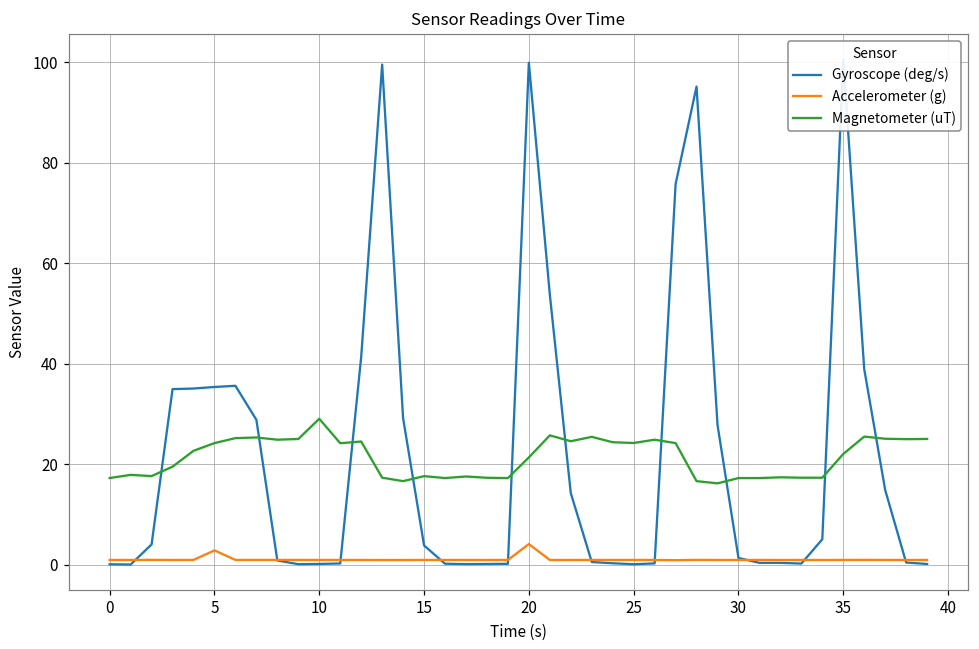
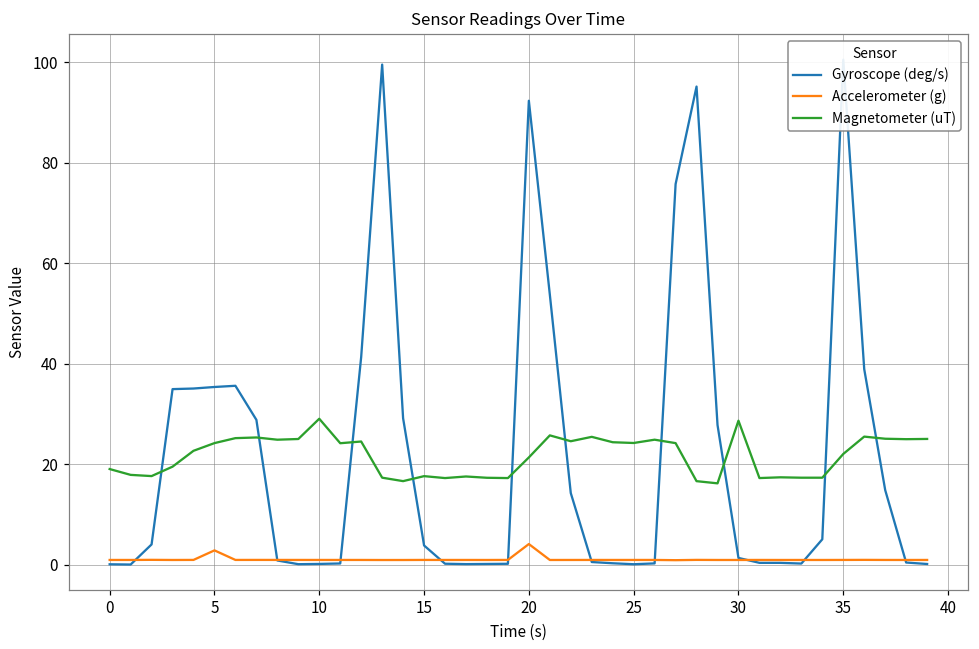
  {
    "Gyroscope (deg/s)": {
      "0": 0,
      "5": 35,
      "10": 0,
      "15": 4,
-     "20": 100,
+     "20": 92,
      "25": 0
    },
    "Accelerometer (g)": {
      "0": 1,
      "5": 3,
      "10": 1,
      "15": 1,
      "20": 4,
      "25": 1,
      "35": 1
    },
    "Magnetometer (uT)": {
-     "0": 17,
+     "0": 19,
      "5": 24,
      "10": 29,
      "15": 18,
      "20": 21,
      "25": 24,
-     "30": 17,
+     "30": 29,
      "35": 22
    }
  }
